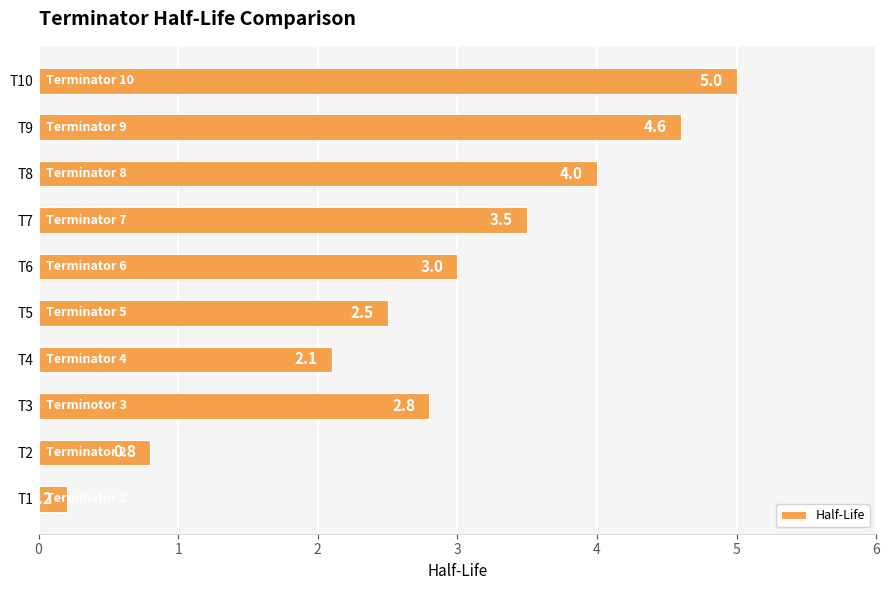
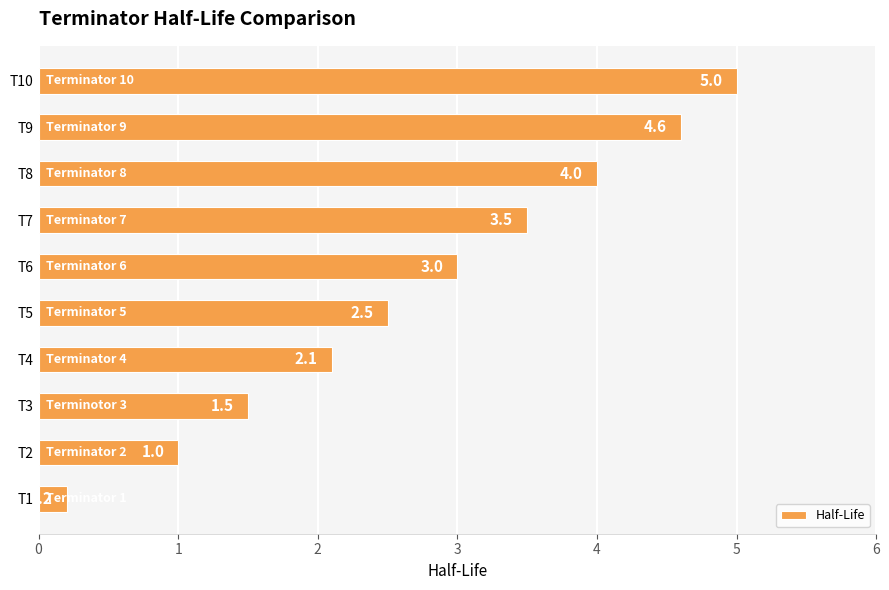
  {
    "T10": 5.0,
    "T9": 4.6,
    "T8": 4.0,
    "T7": 3.5,
    "T6": 3.0,
    "T5": 2.5,
    "T4": 2.1,
-   "T3": 2.8,
-   "T2": 0.8
+   "T3": 1.5,
+   "T2": 1.0
  }
